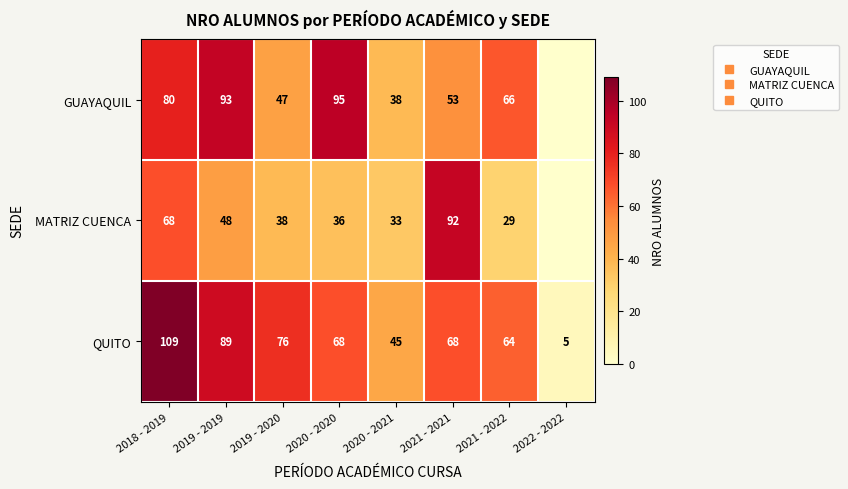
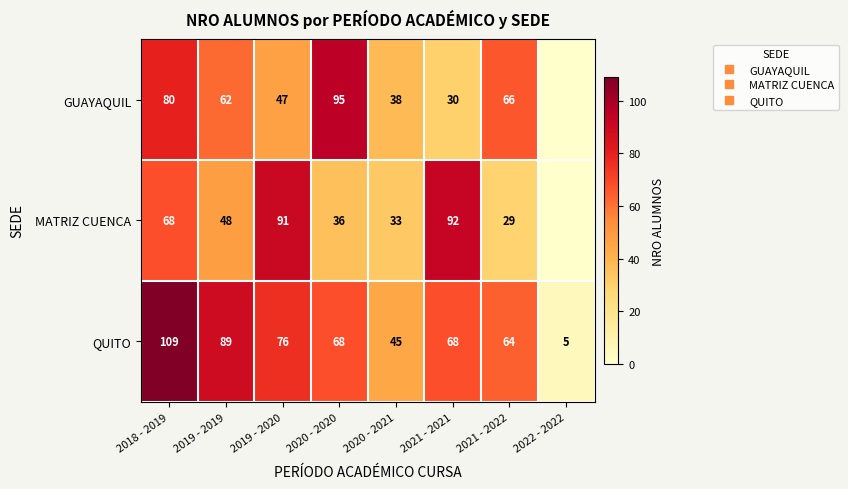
  {
    "GUAYAQUIL": {
      "2018 - 2019": 80,
-     "2019 - 2019": 93,
+     "2019 - 2019": 62,
      "2019 - 2020": 47,
      "2020 - 2020": 95,
      "2020 - 2021": 38,
-     "2021 - 2021": 53,
+     "2021 - 2021": 30,
      "2021 - 2022": 66
    },
    "MATRIZ CUENCA": {
      "2018 - 2019": 68,
      "2019 - 2019": 48,
-     "2019 - 2020": 38,
+     "2019 - 2020": 91,
      "2020 - 2020": 36,
      "2020 - 2021": 33,
      "2021 - 2021": 92,
      "2021 - 2022": 29
    },
    "QUITO": {
      "2018 - 2019": 109,
      "2019 - 2019": 89,
      "2019 - 2020": 76,
      "2020 - 2020": 68,
      "2020 - 2021": 45,
      "2021 - 2021": 68,
      "2021 - 2022": 64,
      "2022 - 2022": 5
    }
  }
